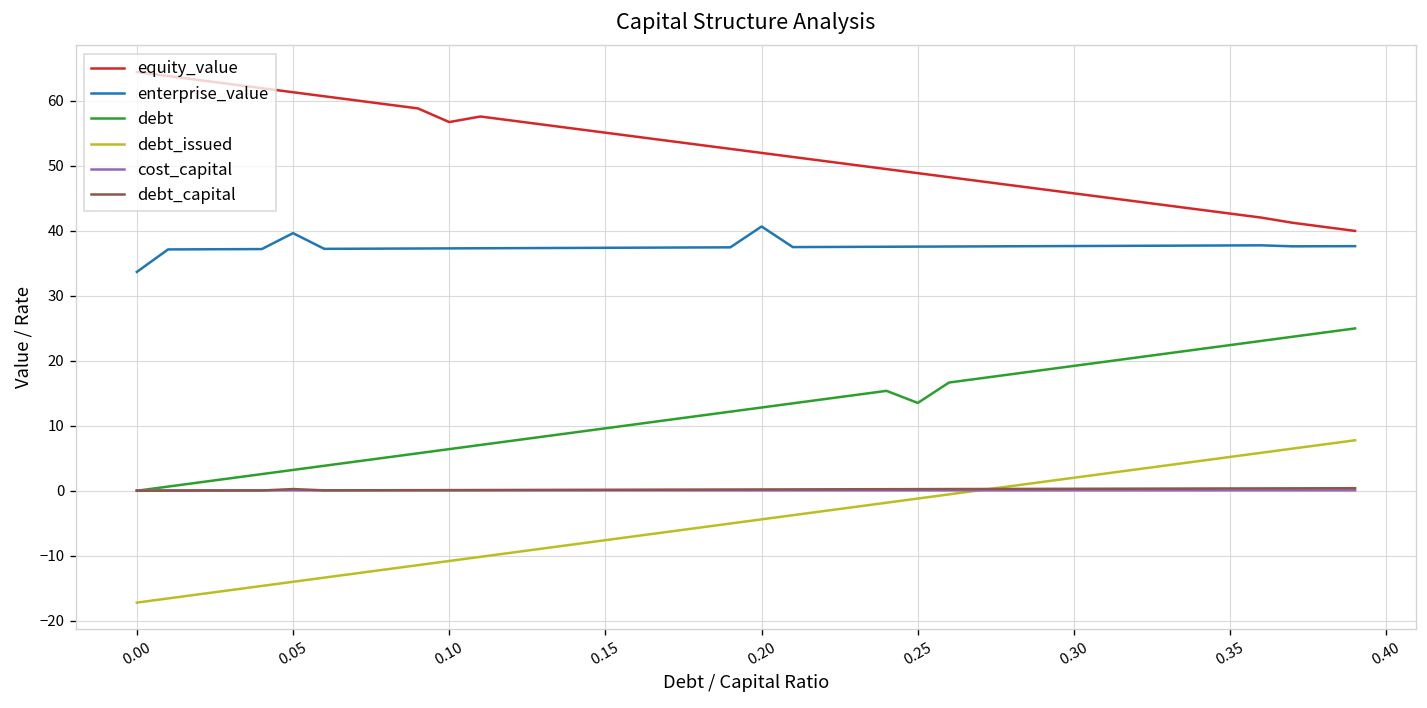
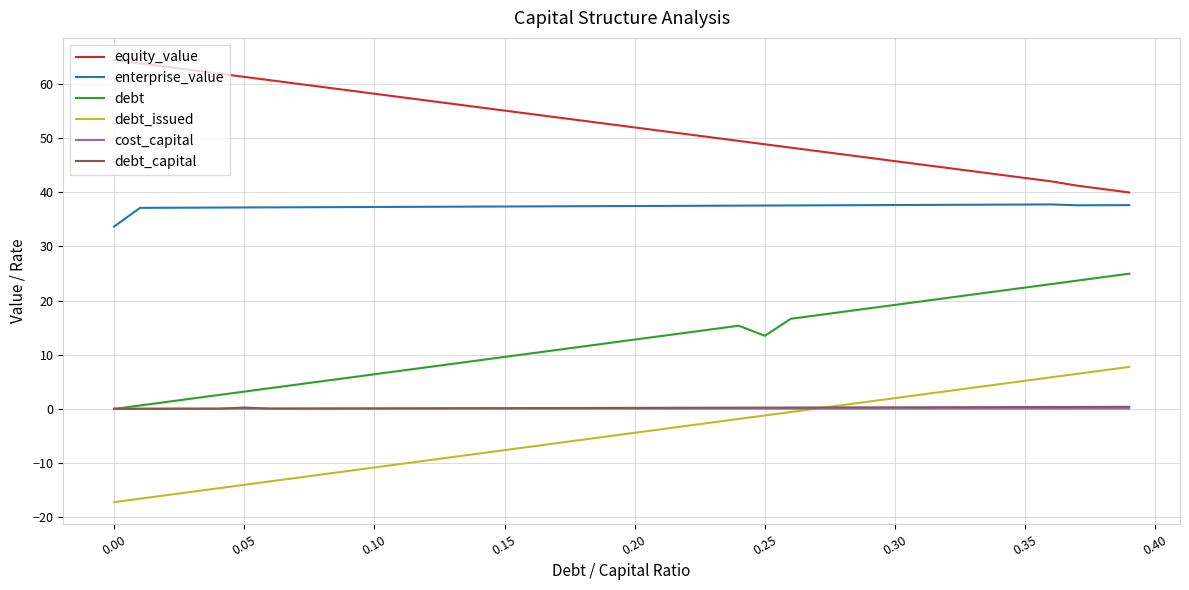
  {
    "equity_value": {
      "0.05": 61,
-     "0.10": 57,
+     "0.10": 58,
      "0.15": 55,
      "0.20": 52,
      "0.25": 49,
      "0.30": 46,
      "0.35": 43
    },
    "enterprise_value": {
      "0.00": 34,
-     "0.05": 40,
+     "0.05": 37,
      "0.10": 37,
      "0.15": 37,
-     "0.20": 41,
+     "0.20": 37,
      "0.25": 38,
      "0.30": 38,
      "0.35": 38
    },
    "debt": {
      "0.05": 3,
      "0.10": 6,
      "0.15": 10,
      "0.20": 13,
      "0.25": 14,
      "0.30": 19,
      "0.35": 22
    },
    "debt_issued": {
      "0.00": -17,
      "0.05": -14,
      "0.10": -11,
      "0.15": -8,
      "0.20": -4,
      "0.25": -1,
      "0.30": 2,
      "0.35": 5
    }
  }
